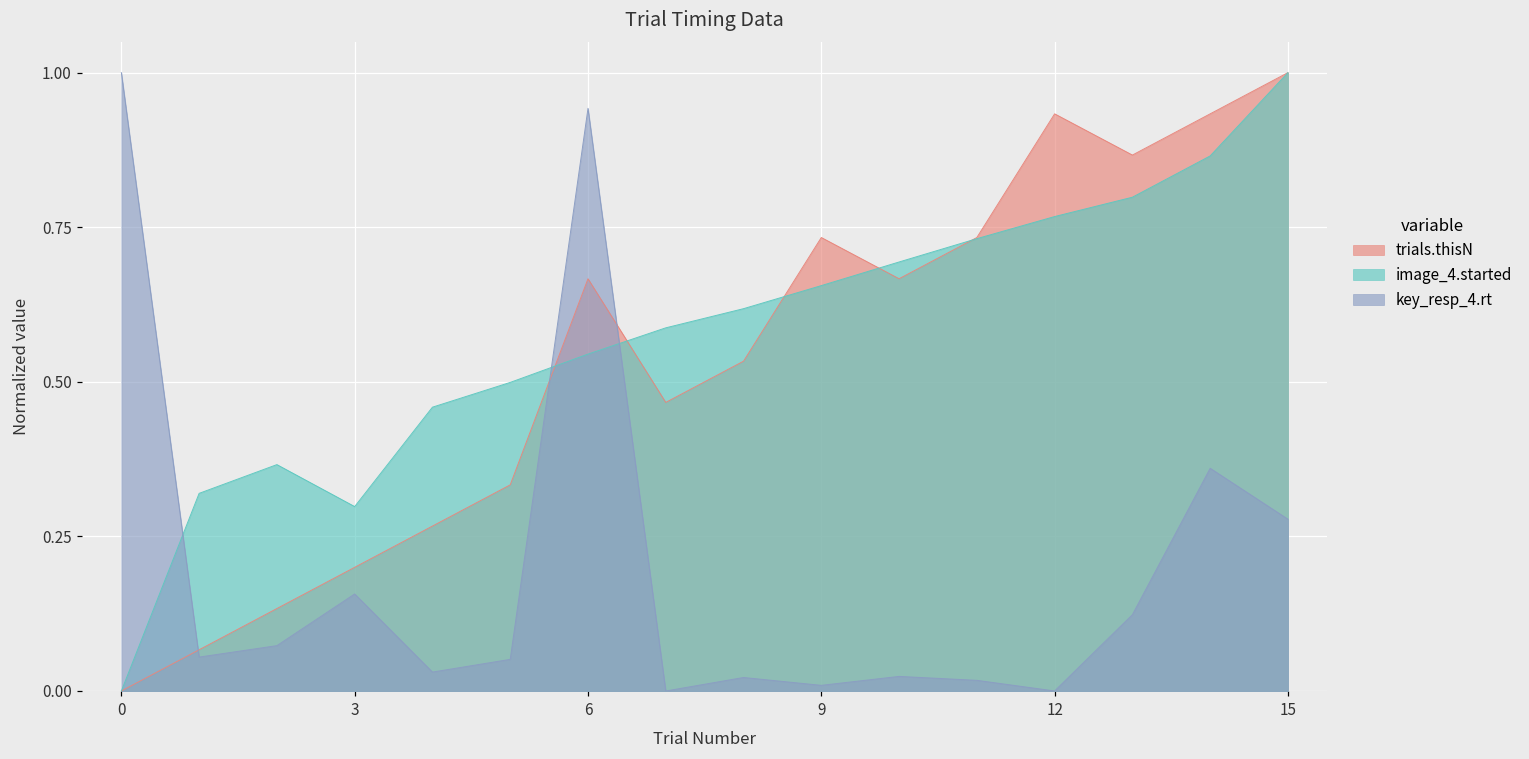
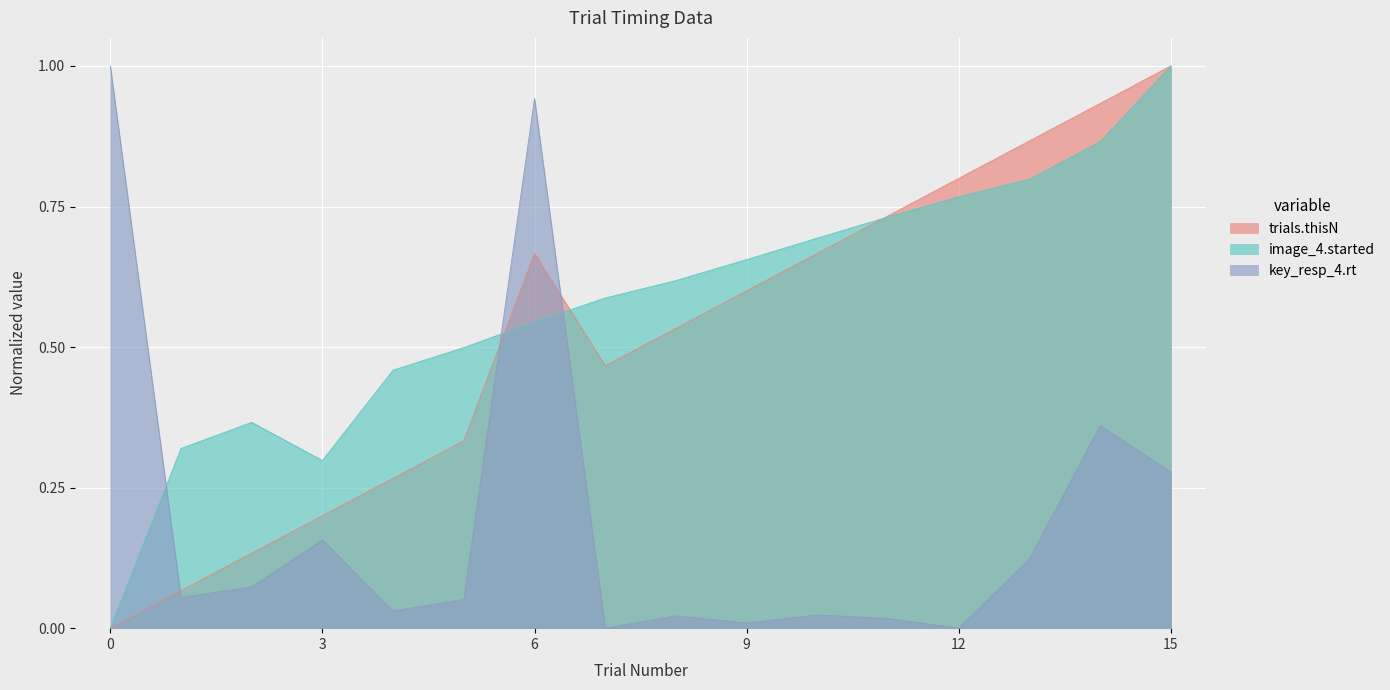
  {
    "trials.thisN": {
      "3": 0.20,
      "6": 0.67,
-     "9": 0.73,
-     "12": 0.93
+     "9": 0.60,
+     "12": 0.80
    },
    "image_4.started": {
      "3": 0.30,
      "6": 0.54,
      "9": 0.66,
      "12": 0.77
    },
    "key_resp_4.rt": {
      "0": 1.00,
      "3": 0.16,
      "6": 0.94,
      "9": 0.01,
      "12": 0.00,
      "15": 0.28
    }
  }
